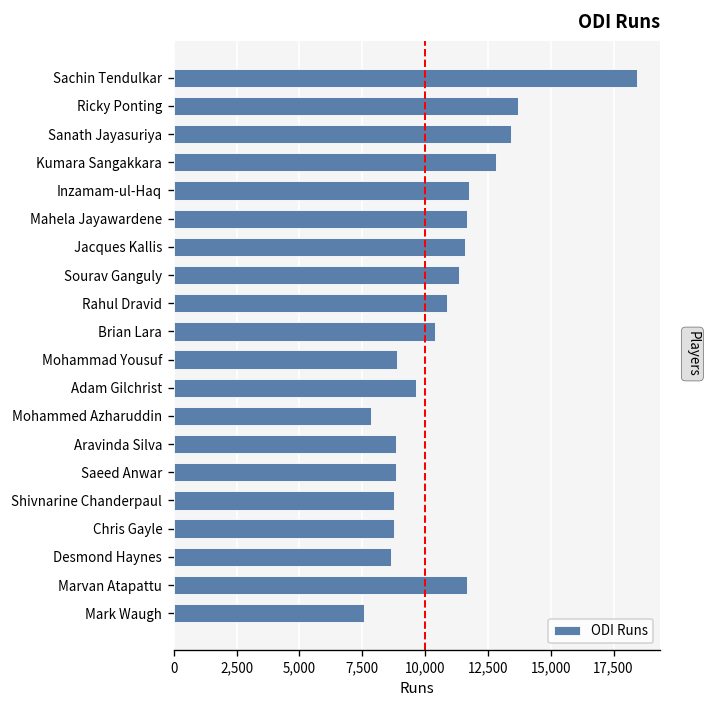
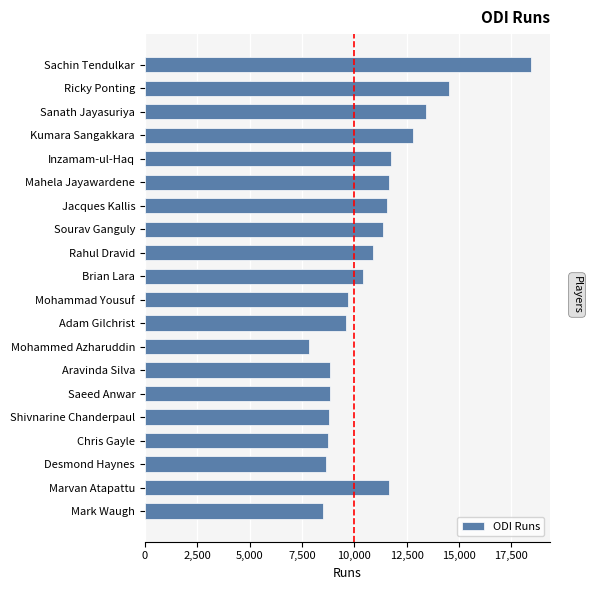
  {
    "Sachin Tendulkar": "18,400",
-   "Ricky Ponting": "13,700",
+   "Ricky Ponting": "14,500",
    "Sanath Jayasuriya": "13,400",
    "Kumara Sangakkara": "12,800",
    "Inzamam-ul-Haq": "11,700",
    "Mahela Jayawardene": "11,700",
    "Jacques Kallis": "11,600",
    "Sourav Ganguly": "11,400",
    "Rahul Dravid": "10,900",
    "Brian Lara": "10,400",
-   "Mohammad Yousuf": "8,900",
+   "Mohammad Yousuf": "9,700",
    "Adam Gilchrist": "9,600",
    "Mohammed Azharuddin": "7,900",
    "Aravinda Silva": "8,800",
    "Saeed Anwar": "8,800",
    "Shivnarine Chanderpaul": "8,800",
    "Chris Gayle": "8,700",
    "Desmond Haynes": "8,600",
    "Marvan Atapattu": "11,700",
-   "Mark Waugh": "7,600"
+   "Mark Waugh": "8,500"
  }
